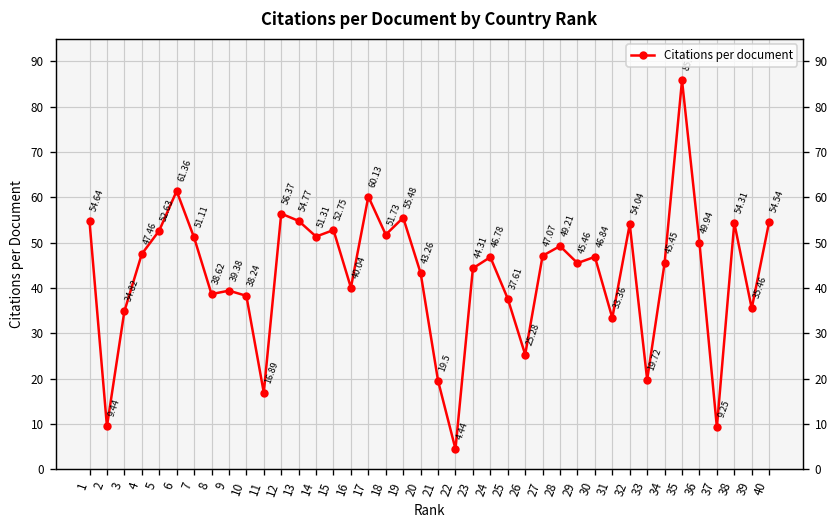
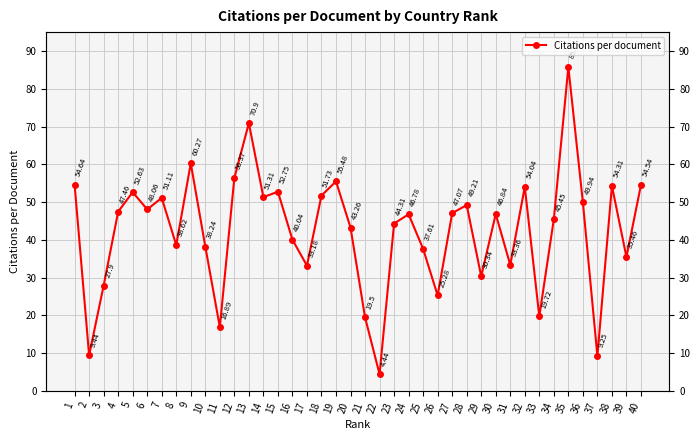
  {
    "1": 54.64,
    "2": 9.44,
-   "3": 34.82,
+   "3": 27.9,
    "5": 52.63,
-   "6": 61.36,
+   "6": 48.06,
    "7": 51.11,
    "8": 38.62,
-   "9": 39.38,
+   "9": 60.27,
    "10": 38.24,
    "11": 16.89,
    "12": 56.37,
-   "13": 54.77,
+   "13": 70.9,
    "15": 52.75,
    "16": 40.04,
-   "17": 60.13,
+   "17": 33.18,
    "19": 55.48,
    "20": 43.26,
    "21": 19.5,
    "22": 4.44,
    "24": 46.78,
    "25": 37.61,
    "26": 25.28,
    "28": 49.21,
-   "29": 45.46,
+   "29": 30.34,
    "30": 46.84,
    "31": 33.36,
    "32": 54.04,
    "33": 19.72,
    "34": 45.45,
    "36": 49.94,
    "37": 9.25,
    "38": 54.31,
    "39": 35.46,
    "40": 54.54
  }
